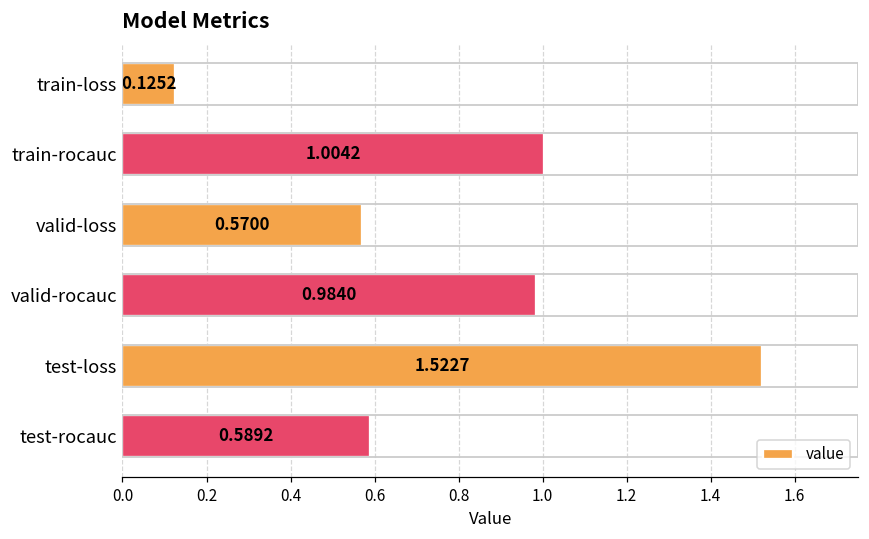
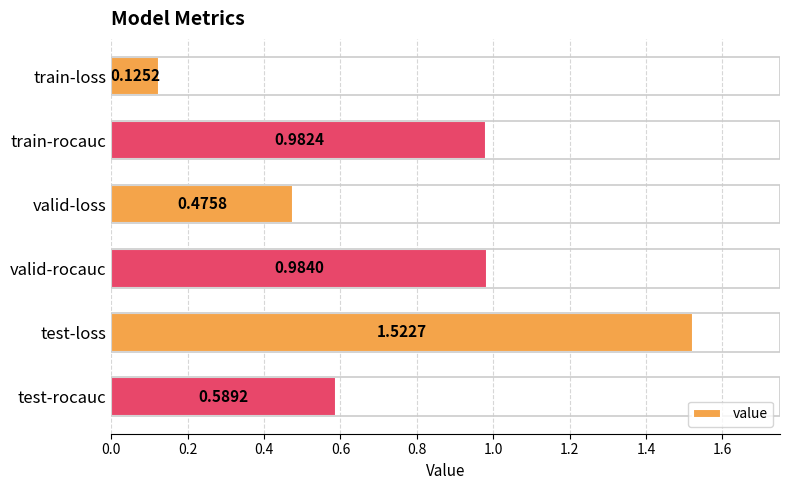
  {
    "train-loss": 0.1252,
-   "train-rocauc": 1.0042,
-   "valid-loss": 0.5700,
+   "train-rocauc": 0.9824,
+   "valid-loss": 0.4758,
    "valid-rocauc": 0.9840,
    "test-loss": 1.5227,
    "test-rocauc": 0.5892
  }
